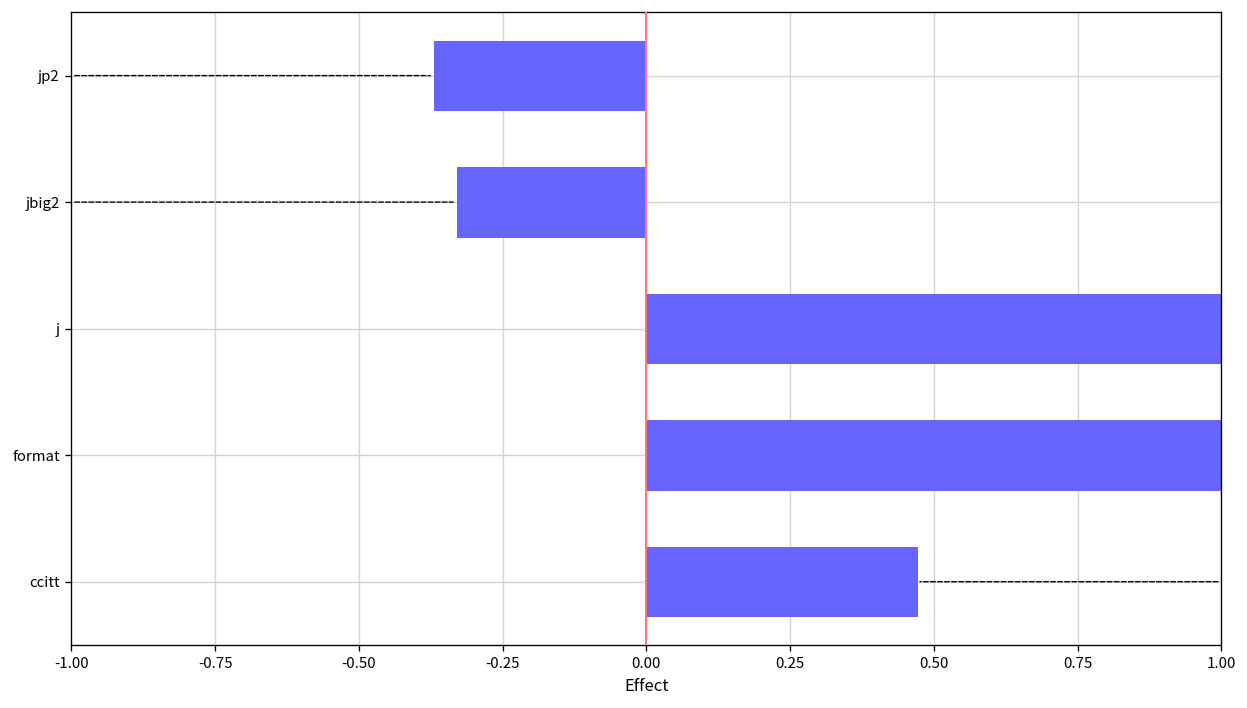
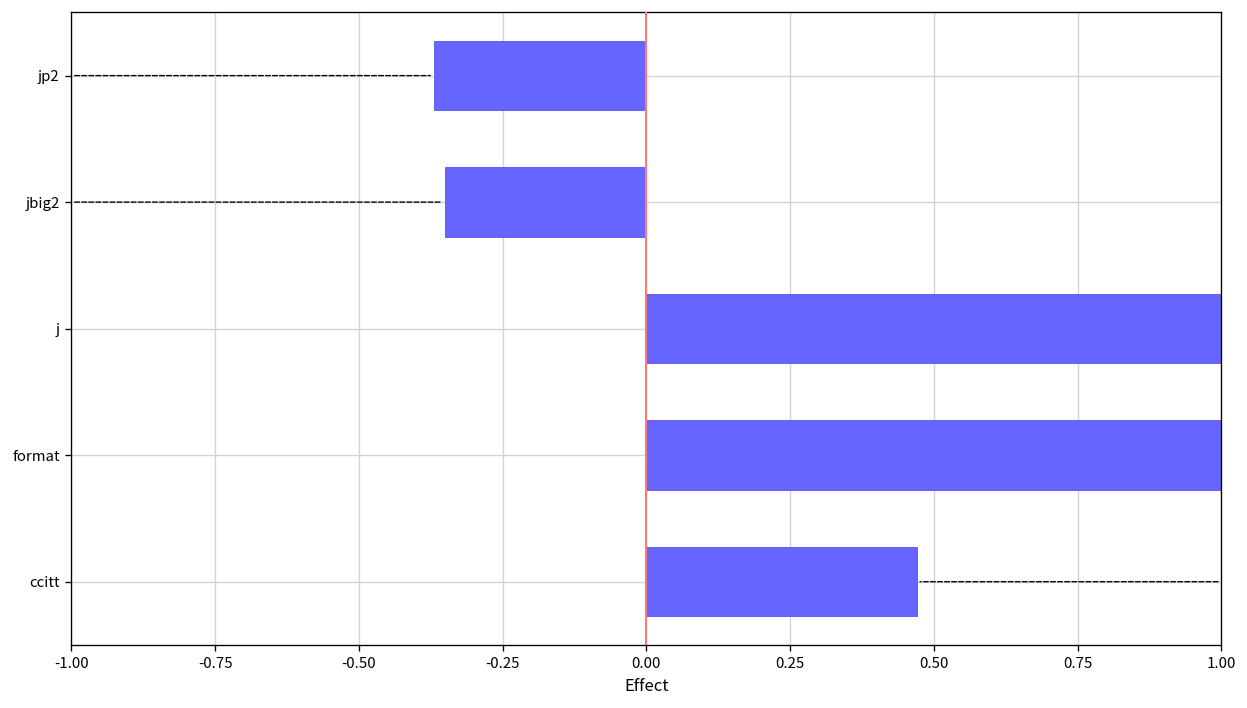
  {
    "jp2": -0.37,
-   "jbig2": -0.33,
+   "jbig2": -0.35,
    "j": 1.00,
    "format": 1.00,
    "ccitt": 0.47
  }
